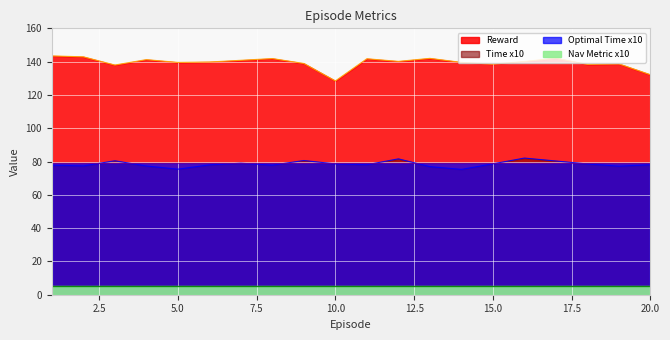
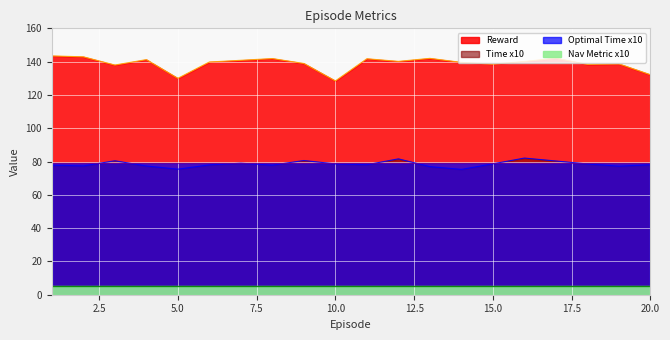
  {
    "Reward": {
-     "5.0": 140,
+     "5.0": 130,
      "10.0": 128,
      "15.0": 138,
      "20.0": 132
    },
    "Time x10": {
      "5.0": 75
    },
    "Optimal Time x10": {
      "5.0": 79
    },
    "Nav Metric x10": {
      "5.0": 5,
      "10.0": 5,
      "15.0": 5,
      "20.0": 5
    }
  }
